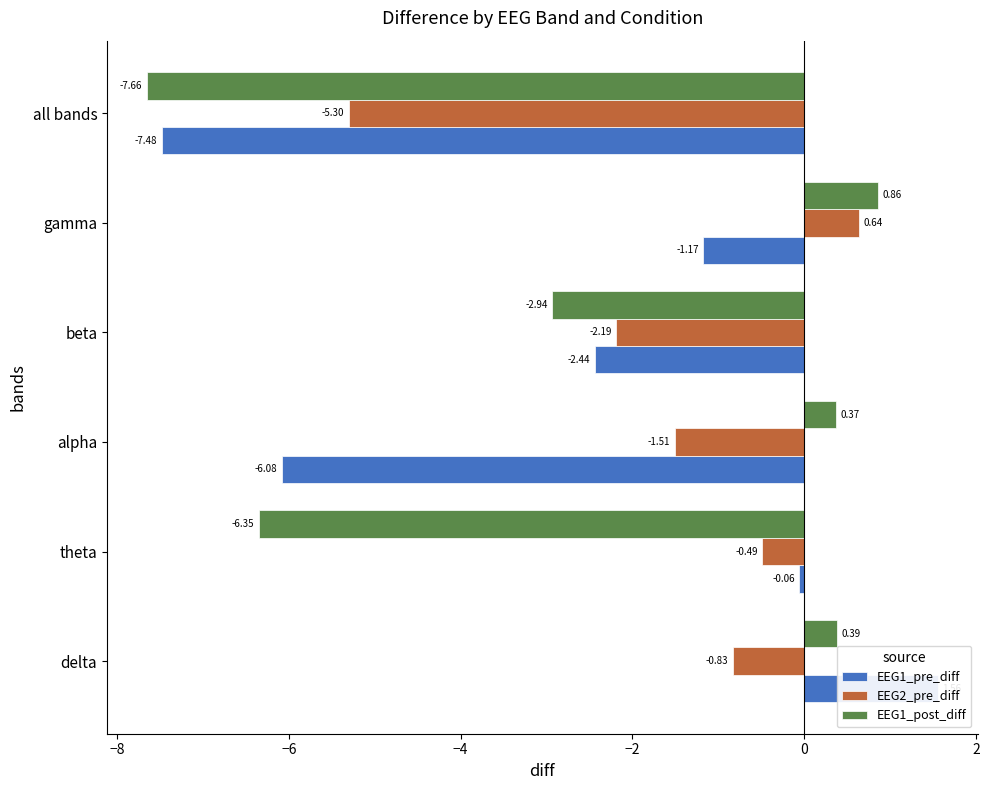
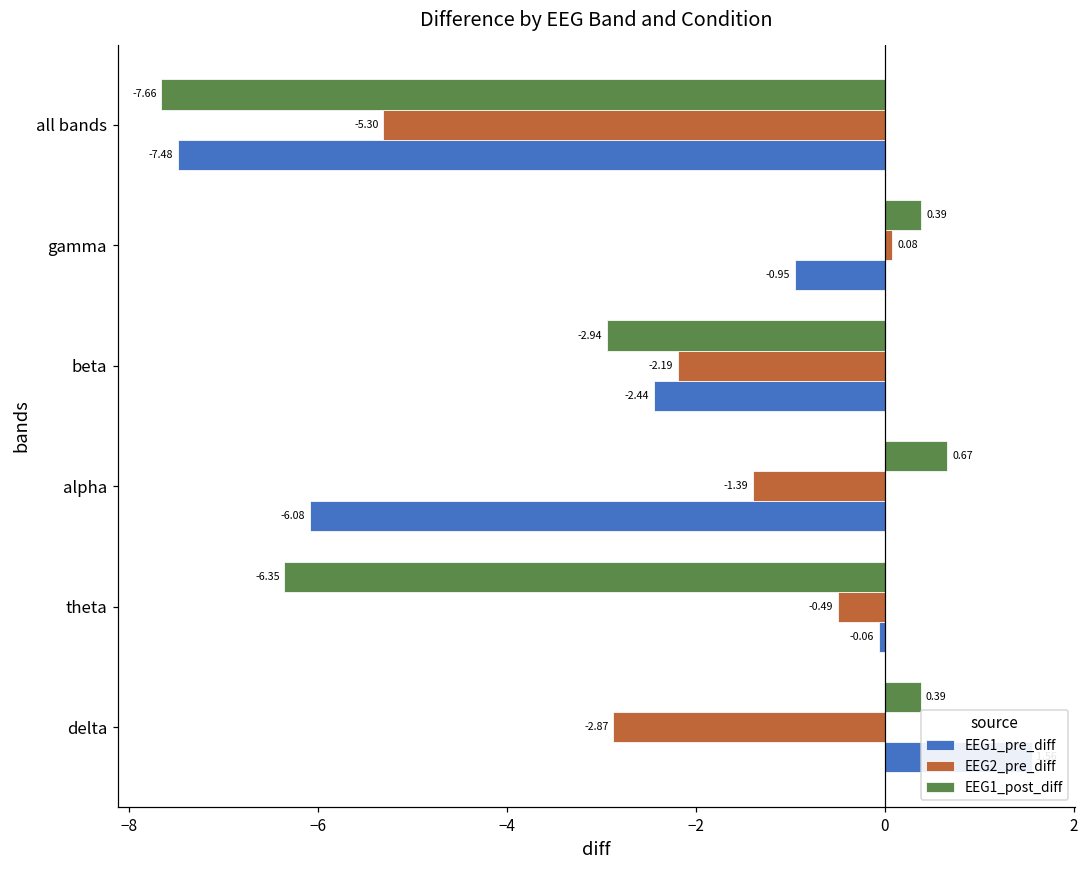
  {
    "EEG1_pre_diff": {
      "all bands": -7.48,
-     "gamma": -1.17,
+     "gamma": -0.95,
      "beta": -2.44,
      "alpha": -6.08,
      "theta": -0.06
    },
    "EEG2_pre_diff": {
      "all bands": -5.30,
-     "gamma": 0.64,
+     "gamma": 0.08,
      "beta": -2.19,
-     "alpha": -1.51,
+     "alpha": -1.39,
      "theta": -0.49,
-     "delta": -0.83
+     "delta": -2.87
    },
    "EEG1_post_diff": {
      "all bands": -7.66,
-     "gamma": 0.86,
+     "gamma": 0.39,
      "beta": -2.94,
-     "alpha": 0.37,
+     "alpha": 0.67,
      "theta": -6.35,
      "delta": 0.39
    }
  }
